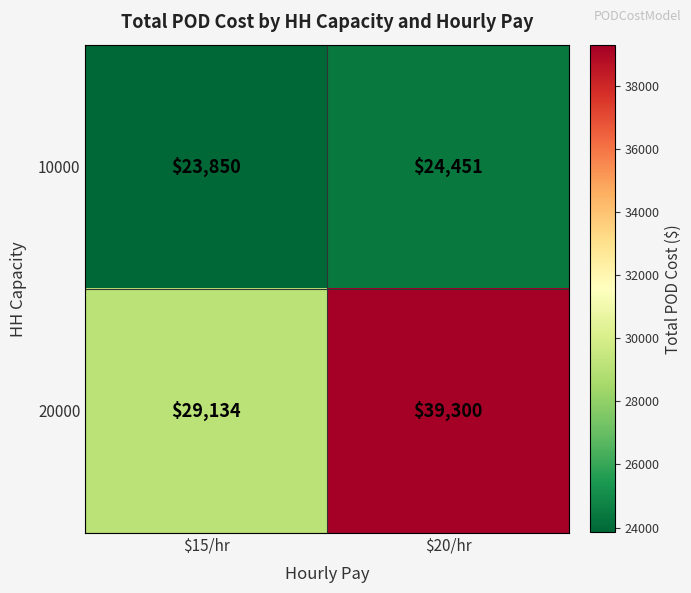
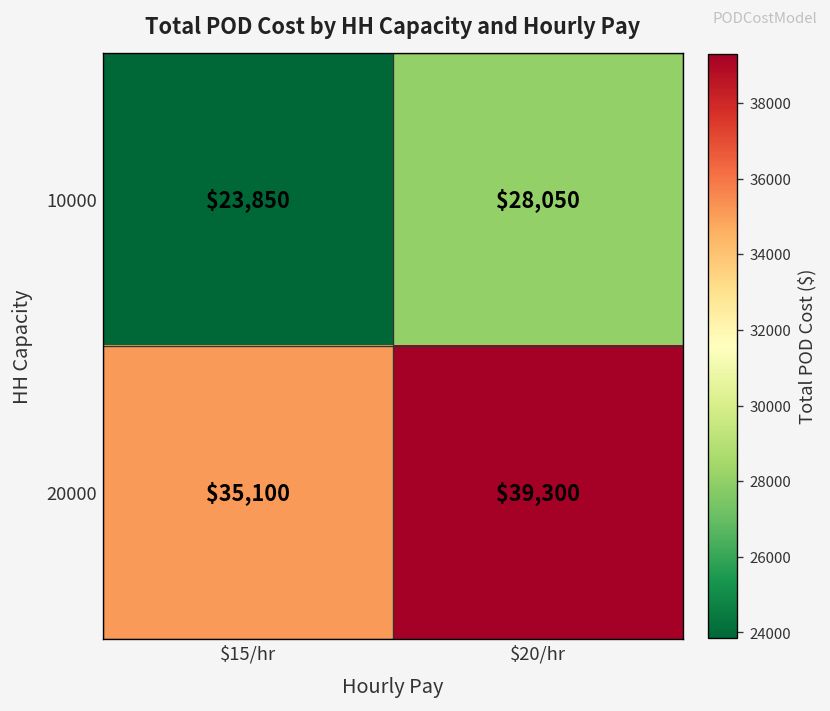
  {
    "10000": {
      "$15/hr": "$23,850",
-     "$20/hr": "$24,451"
+     "$20/hr": "$28,050"
    },
    "20000": {
-     "$15/hr": "$29,134",
+     "$15/hr": "$35,100",
      "$20/hr": "$39,300"
    }
  }
